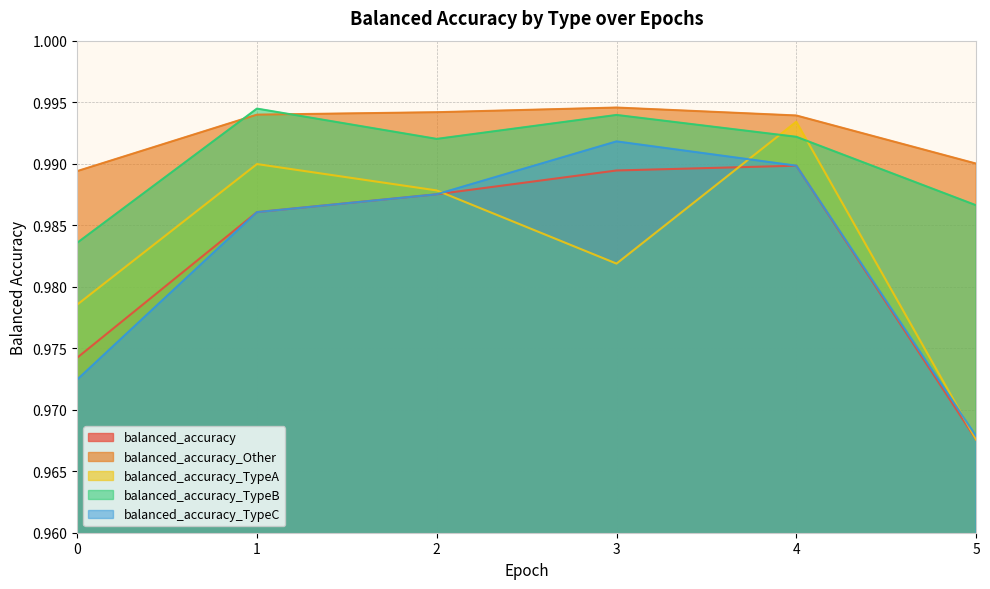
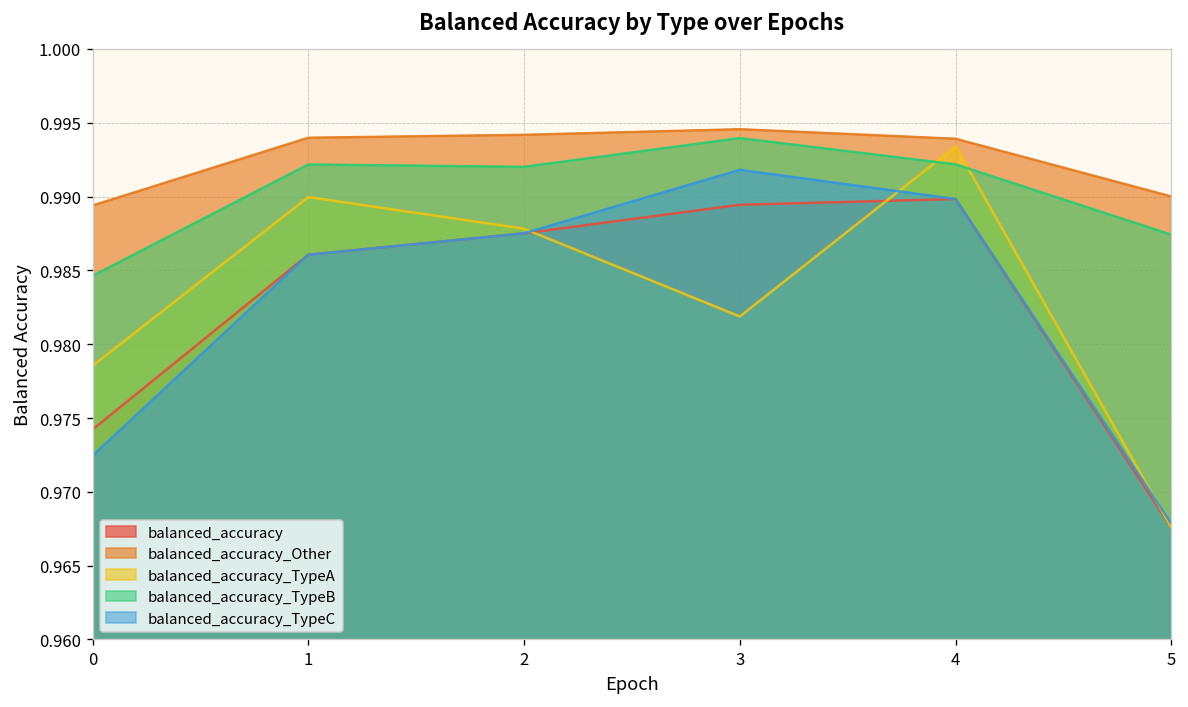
  {
    "balanced_accuracy_TypeA": {
      "0": 0.9785,
      "1": 0.9900,
      "2": 0.9878,
      "3": 0.9819,
      "4": 0.9934
    },
    "balanced_accuracy_TypeB": {
-     "0": 0.9836,
-     "1": 0.9945,
+     "0": 0.9846,
+     "1": 0.9922,
      "2": 0.9920,
      "3": 0.9940,
      "4": 0.9922,
-     "5": 0.9866
+     "5": 0.9874
    },
    "balanced_accuracy_TypeC": {
      "0": 0.9724,
      "3": 0.9918,
      "5": 0.9678
    }
  }
